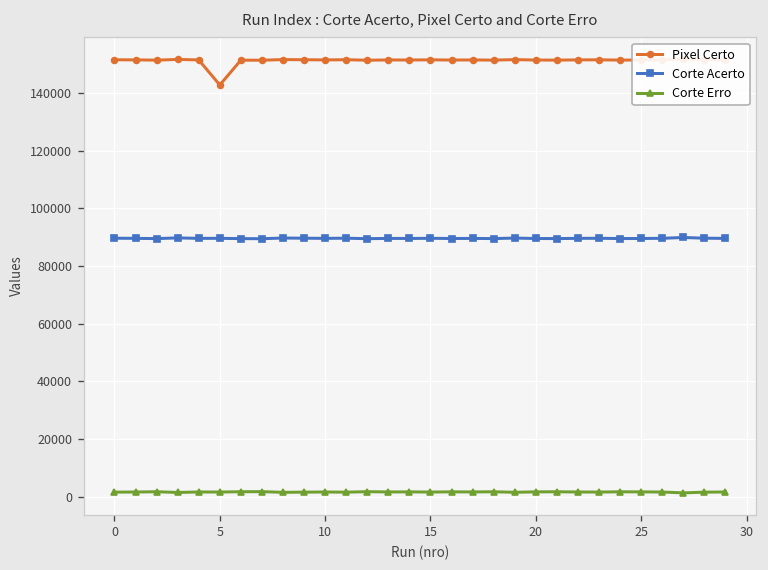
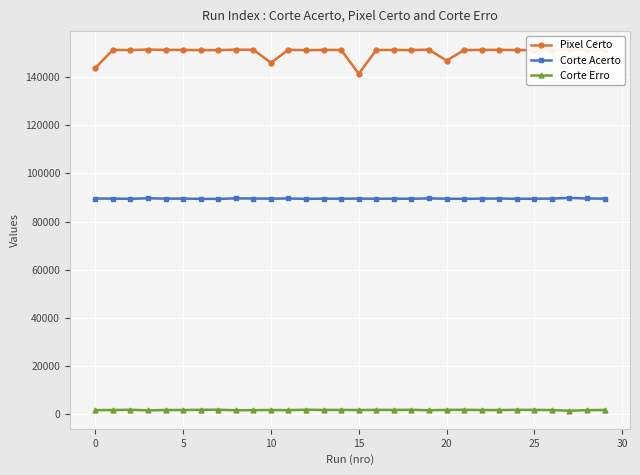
  {
    "Pixel Certo": {
-     "0": 151000,
-     "5": 143000,
-     "10": 151000,
-     "15": 151000,
-     "20": 151000
+     "0": 144000,
+     "5": 151000,
+     "10": 146000,
+     "15": 142000,
+     "20": 147000
    },
    "Corte Acerto": {
      "0": 90000,
      "5": 90000,
      "10": 90000,
      "15": 90000,
      "20": 89000,
      "25": 89000
    },
    "Corte Erro": {
      "0": 2000,
      "5": 2000,
      "10": 2000,
      "15": 2000,
      "20": 2000,
      "25": 2000
    }
  }
